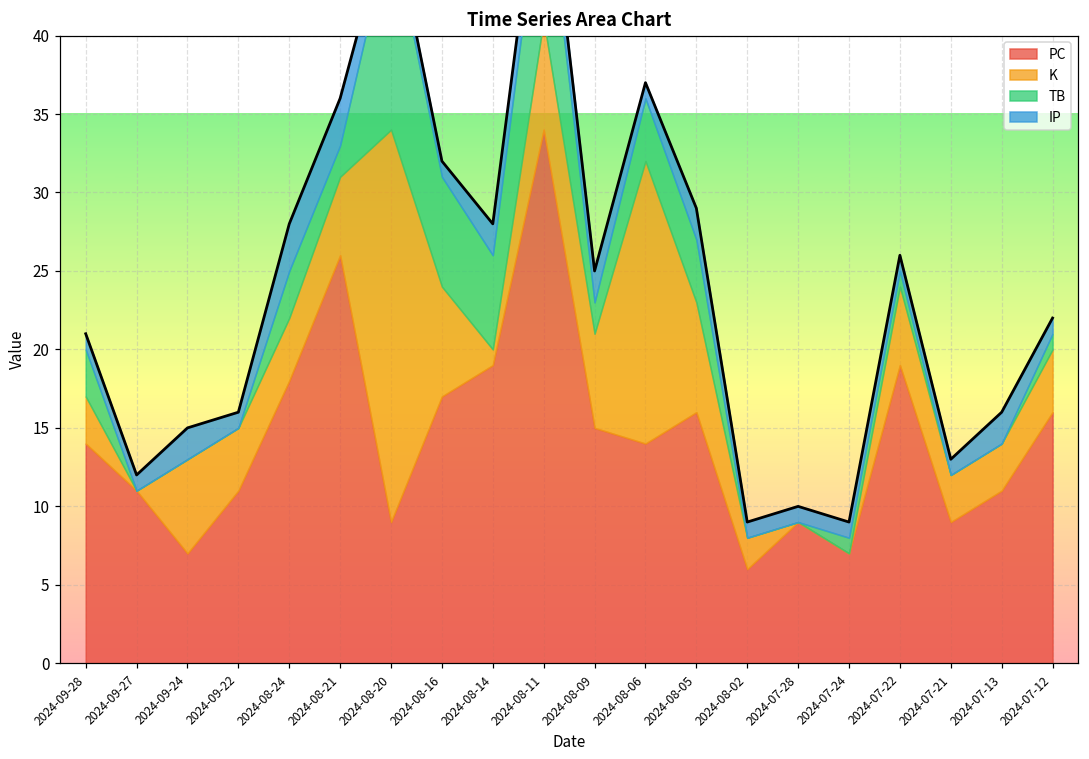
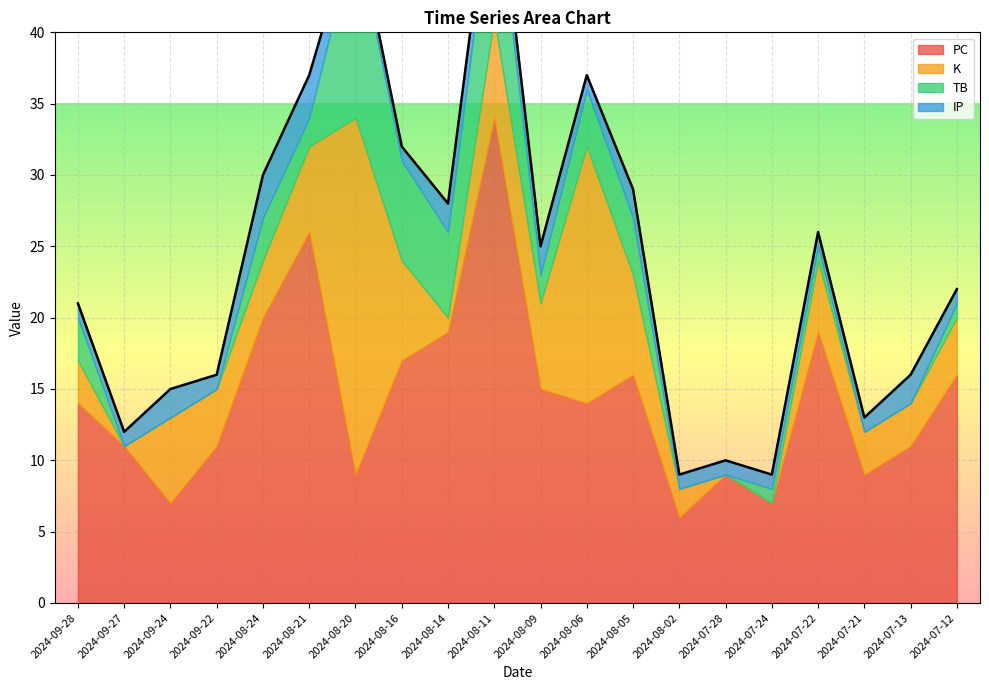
  {
    "PC": {
      "2024-09-28": 14,
      "2024-09-24": 7,
      "2024-09-22": 11,
-     "2024-08-24": 18,
+     "2024-08-24": 20,
      "2024-08-21": 26,
      "2024-08-20": 9,
      "2024-08-16": 17,
      "2024-08-14": 19,
      "2024-08-11": 34,
      "2024-08-09": 15,
      "2024-08-06": 14,
      "2024-08-05": 16,
      "2024-08-02": 6,
      "2024-07-22": 19,
      "2024-07-21": 9,
      "2024-07-13": 11,
      "2024-07-12": 16
    },
    "K": {
      "2024-09-28": 3,
      "2024-08-24": 4,
-     "2024-08-21": 5,
+     "2024-08-21": 6,
      "2024-08-20": 25,
      "2024-08-16": 7,
      "2024-08-14": 1,
      "2024-08-09": 6,
      "2024-08-06": 18,
      "2024-08-05": 7,
      "2024-07-22": 5,
      "2024-07-12": 4
    },
    "TB": {
      "2024-09-28": 3,
      "2024-08-24": 3,
      "2024-08-21": 2,
      "2024-08-16": 7,
      "2024-08-14": 6,
      "2024-08-09": 2,
      "2024-08-06": 4,
      "2024-08-05": 4,
      "2024-07-24": 1,
      "2024-07-22": 1,
      "2024-07-12": 1
    },
    "IP": {
      "2024-09-28": 1,
      "2024-09-27": 1,
      "2024-09-24": 2,
      "2024-09-22": 1,
      "2024-08-24": 3,
      "2024-08-21": 3,
      "2024-08-16": 1,
      "2024-08-14": 2,
      "2024-08-09": 2,
      "2024-08-06": 1,
      "2024-08-05": 2,
      "2024-08-02": 1,
      "2024-07-28": 1,
      "2024-07-24": 1,
      "2024-07-22": 1,
      "2024-07-21": 1,
      "2024-07-13": 2,
      "2024-07-12": 1
    }
  }
